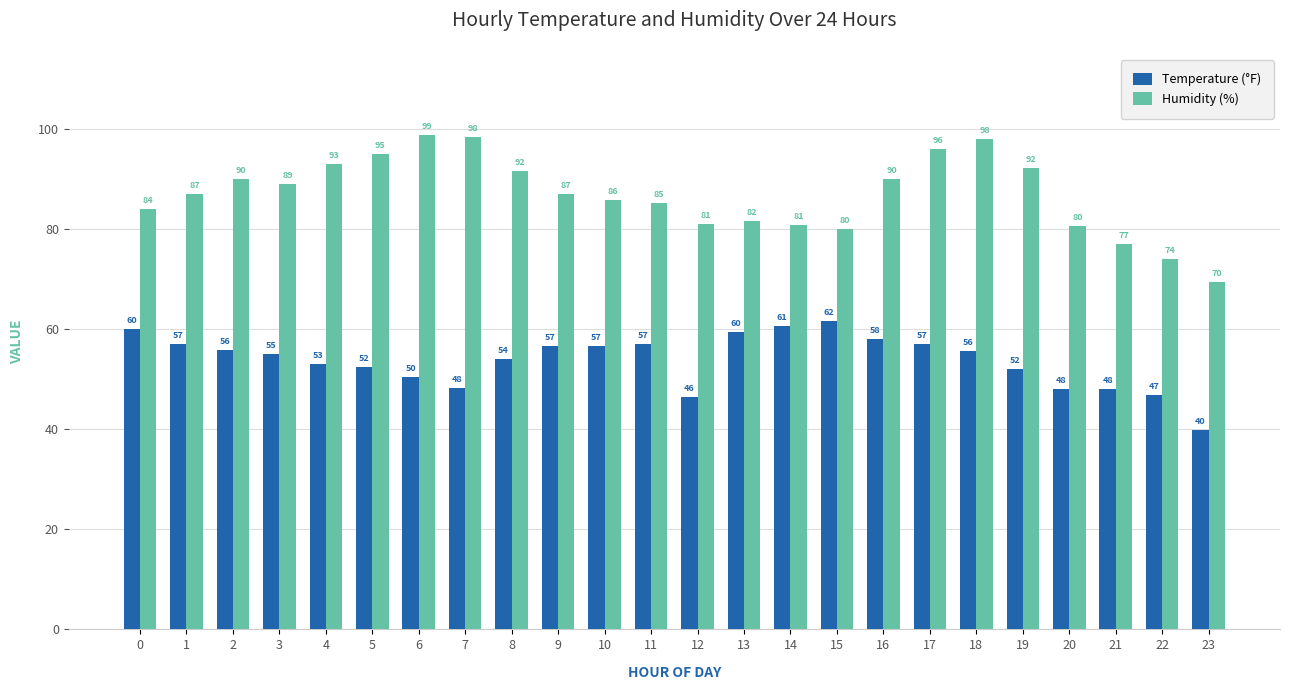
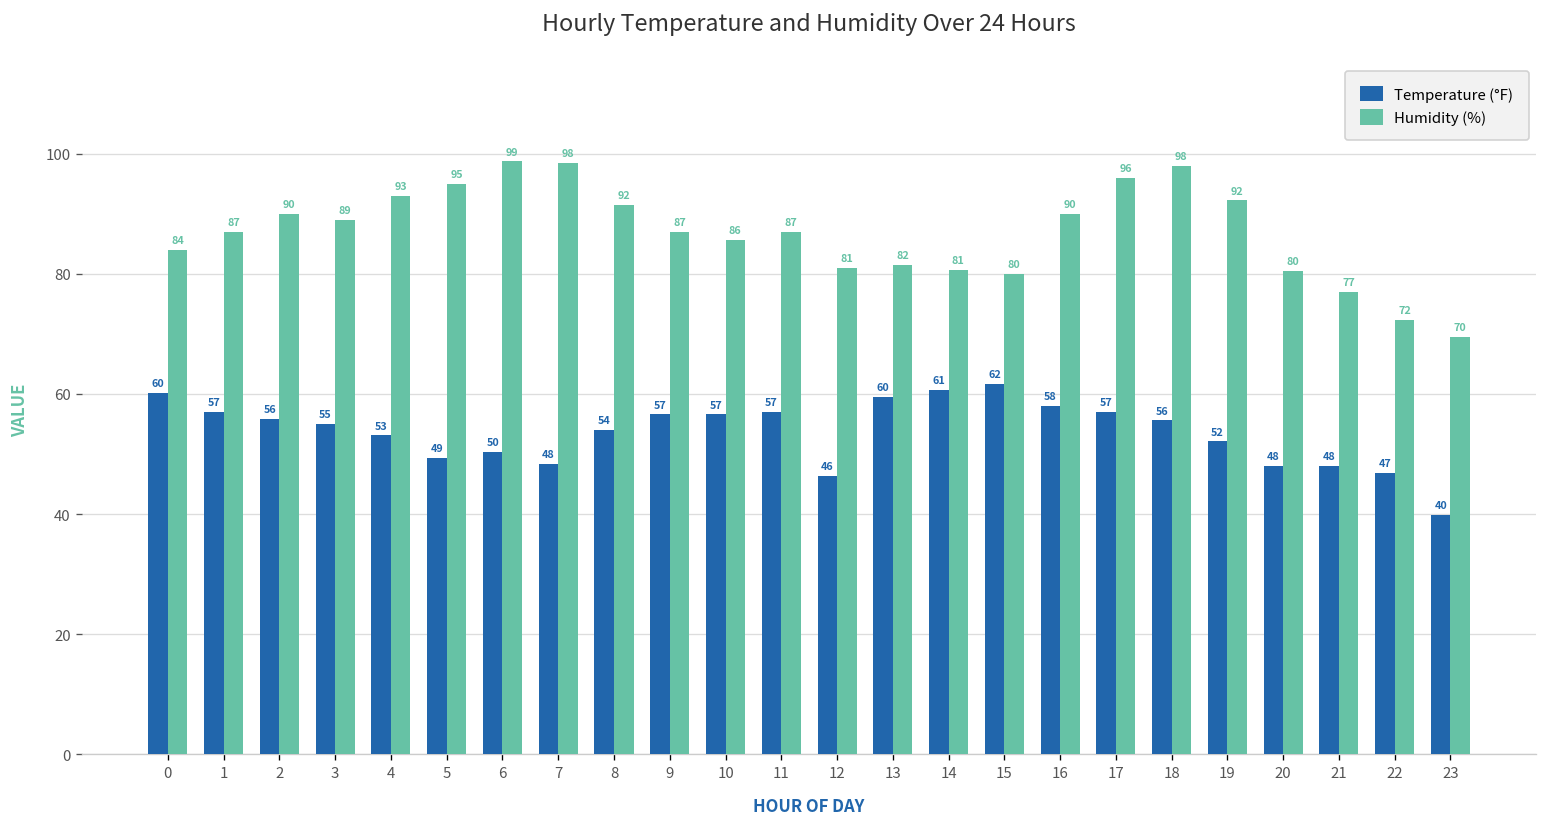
  {
    "Temperature (°F)": {
      "0": 60,
      "1": 57,
      "2": 56,
      "3": 55,
      "4": 53,
-     "5": 52,
+     "5": 49,
      "6": 50,
      "7": 48,
      "8": 54,
      "9": 57,
      "10": 57,
      "11": 57,
      "12": 46,
      "13": 60,
      "14": 61,
      "15": 62,
      "16": 58,
      "17": 57,
      "18": 56,
      "19": 52,
      "20": 48,
      "21": 48,
      "22": 47,
      "23": 40
    },
    "Humidity (%)": {
      "0": 84,
      "1": 87,
      "2": 90,
      "3": 89,
      "4": 93,
      "5": 95,
      "6": 99,
      "7": 98,
      "8": 92,
      "9": 87,
      "10": 86,
-     "11": 85,
+     "11": 87,
      "12": 81,
      "13": 82,
      "14": 81,
      "15": 80,
      "16": 90,
      "17": 96,
      "18": 98,
      "19": 92,
      "20": 80,
      "21": 77,
-     "22": 74,
+     "22": 72,
      "23": 70
    }
  }
